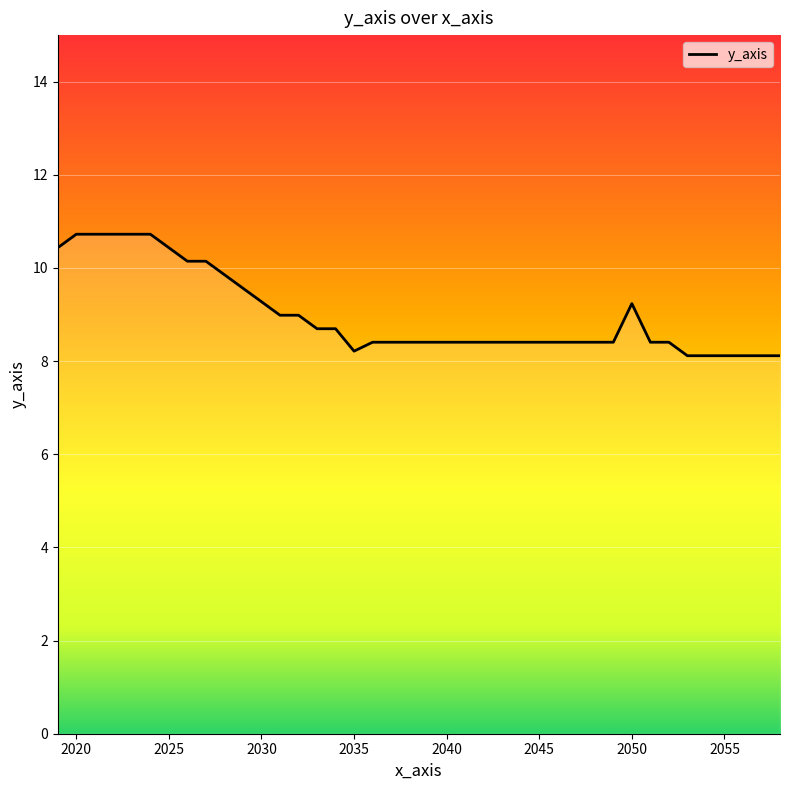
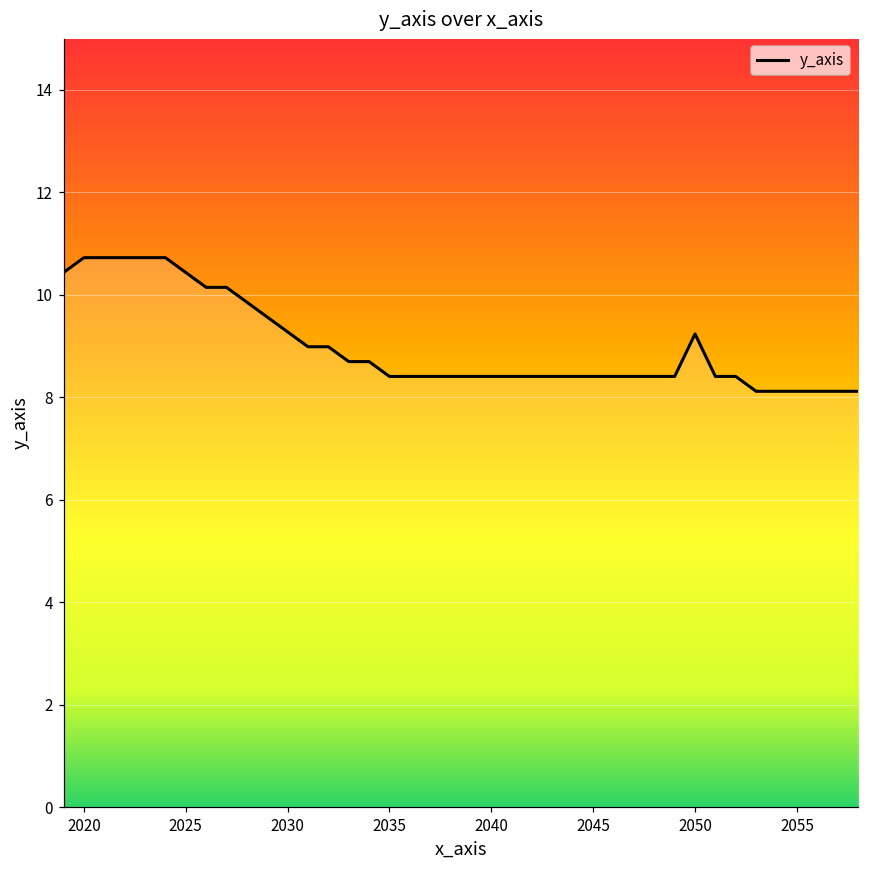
  {
    "2020": 10.7,
    "2025": 10.4,
    "2030": 9.3,
-   "2035": 8.2,
+   "2035": 8.4,
    "2040": 8.4,
    "2045": 8.4,
    "2050": 9.2,
    "2055": 8.1
  }
